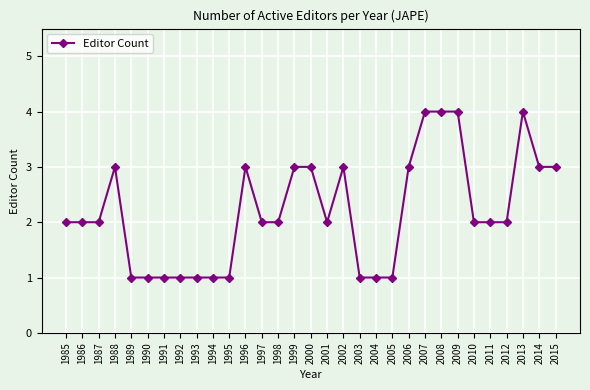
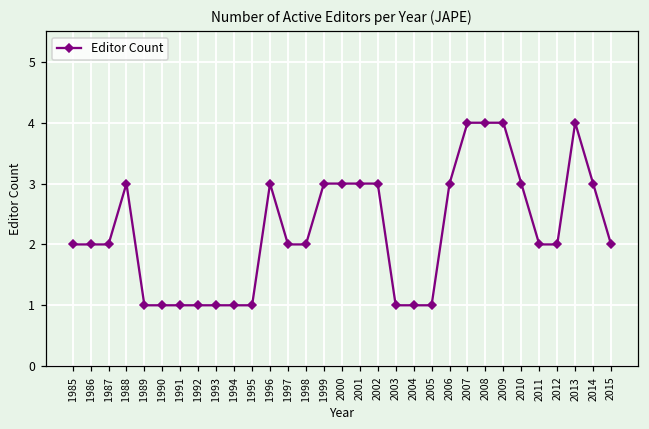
  {
    "1985": 2,
    "1986": 2,
    "1987": 2,
    "1988": 3,
    "1989": 1,
    "1990": 1,
    "1991": 1,
    "1992": 1,
    "1993": 1,
    "1994": 1,
    "1995": 1,
    "1996": 3,
    "1997": 2,
    "1998": 2,
    "1999": 3,
    "2000": 3,
-   "2001": 2,
+   "2001": 3,
    "2002": 3,
    "2003": 1,
    "2004": 1,
    "2005": 1,
    "2006": 3,
    "2007": 4,
    "2008": 4,
    "2009": 4,
-   "2010": 2,
+   "2010": 3,
    "2011": 2,
    "2012": 2,
    "2013": 4,
    "2014": 3,
-   "2015": 3
+   "2015": 2
  }
